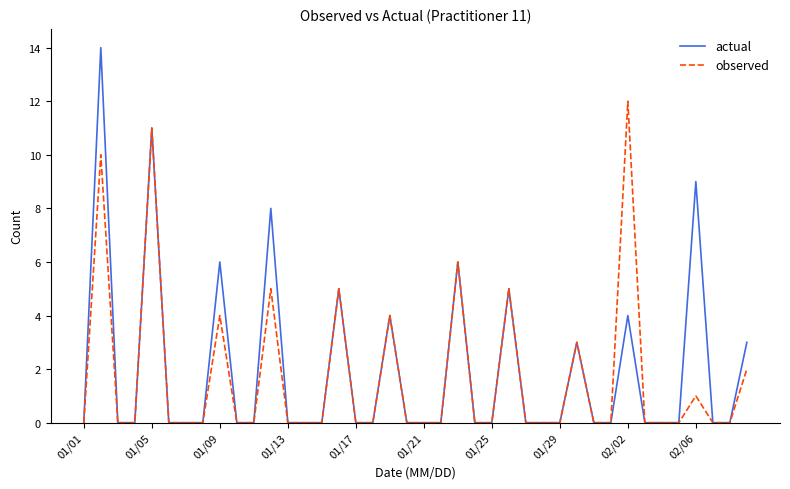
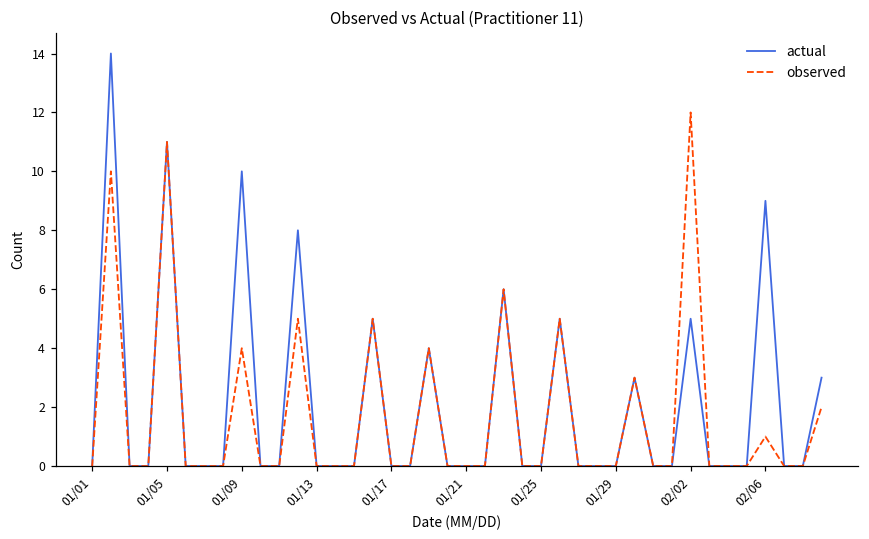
  {
    "actual": {
-     "01/09": 6,
-     "02/02": 4,
+     "01/09": 10,
+     "02/02": 5,
      "02/06": 9
    },
    "observed": {
      "01/09": 4,
      "02/02": 12,
      "02/06": 1
    }
  }
